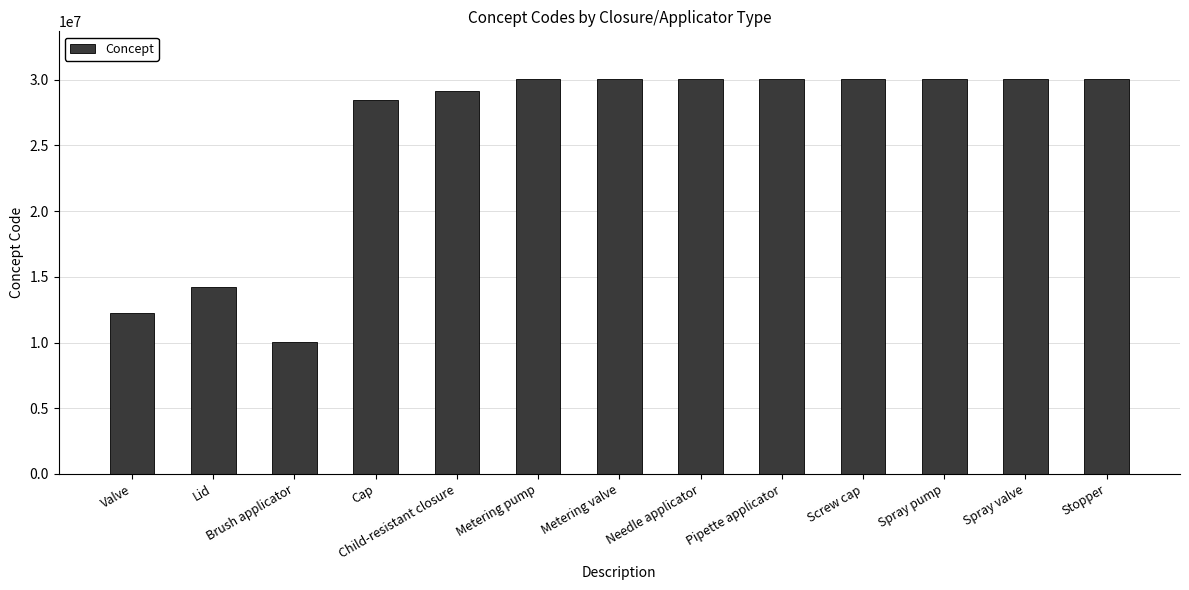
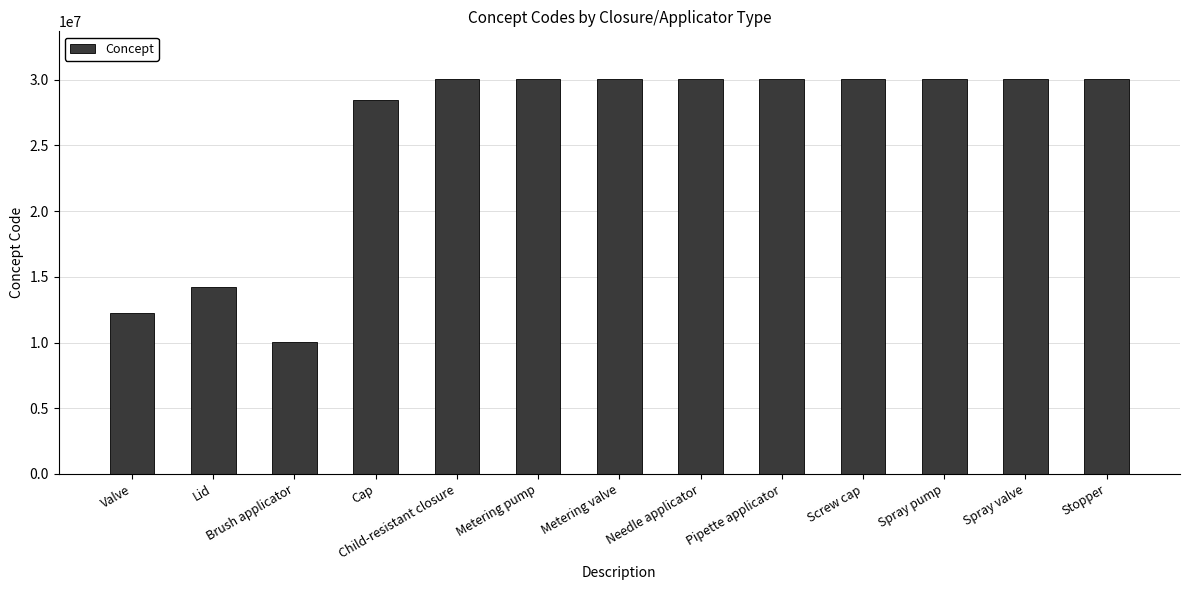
  {
    "Valve": 12200000,
    "Lid": 14200000,
    "Brush applicator": 10000000,
    "Cap": 28500000,
-   "Child-resistant closure": 29100000,
+   "Child-resistant closure": 30000000,
    "Metering pump": 30000000,
    "Metering valve": 30000000,
    "Needle applicator": 30000000,
    "Pipette applicator": 30000000,
    "Screw cap": 30100000,
    "Spray pump": 30100000,
    "Spray valve": 30100000,
    "Stopper": 30100000
  }
